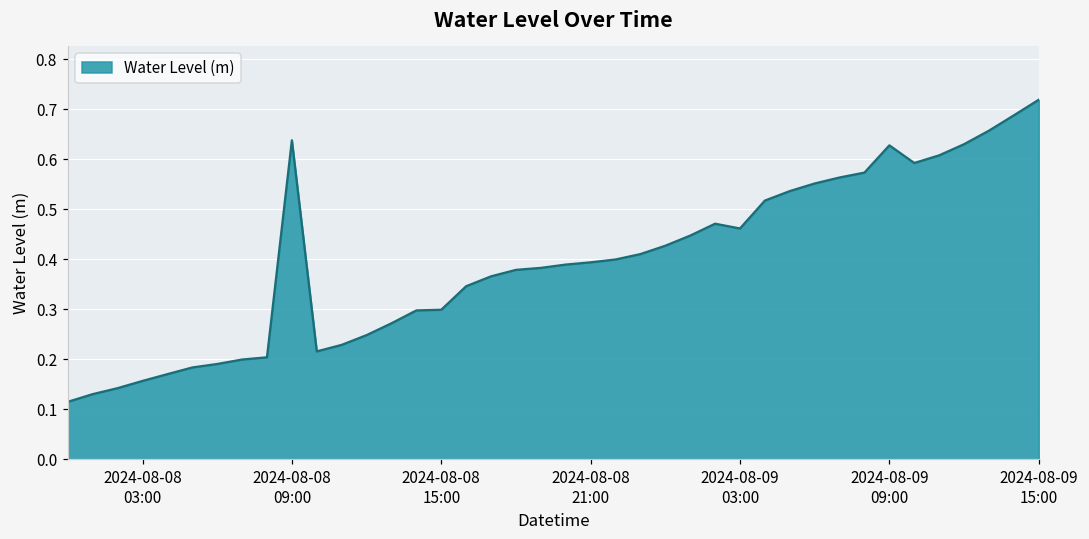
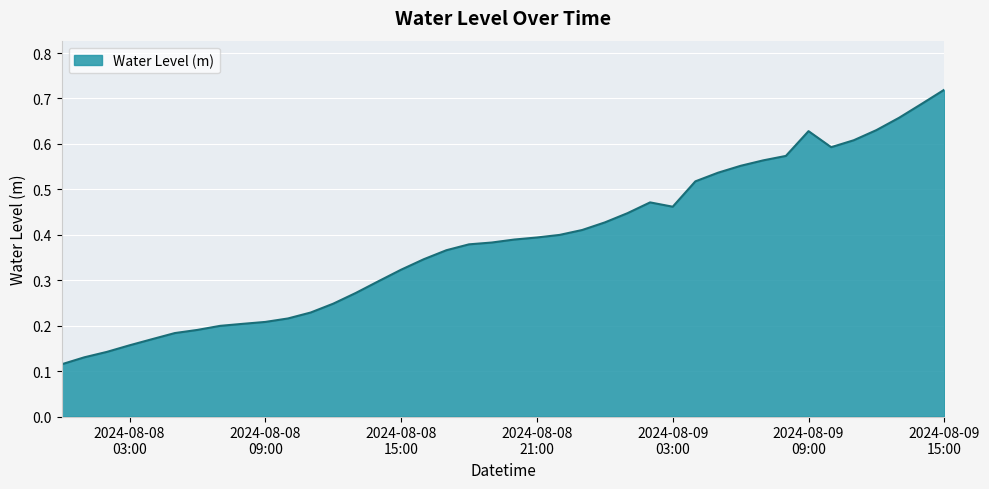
  {
    "2024-08-08 03:00": 0.16,
-   "2024-08-08 09:00": 0.64,
-   "2024-08-08 15:00": 0.30,
+   "2024-08-08 09:00": 0.21,
+   "2024-08-08 15:00": 0.32,
    "2024-08-08 21:00": 0.39,
    "2024-08-09 03:00": 0.46,
    "2024-08-09 09:00": 0.63,
    "2024-08-09 15:00": 0.72
  }
